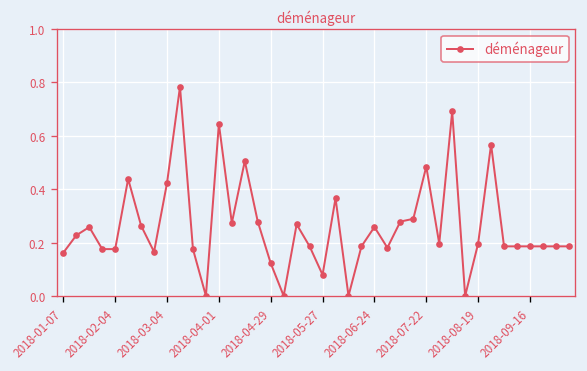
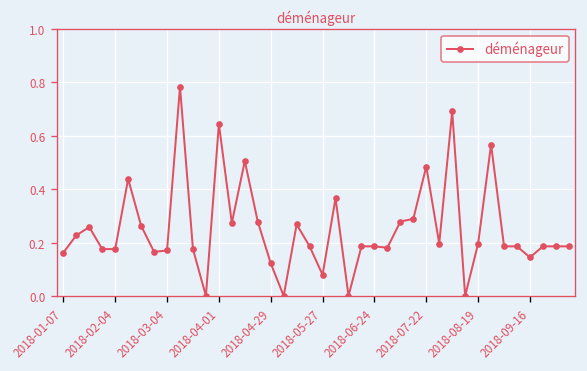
  {
    "2018-01-07": 0.16,
    "2018-02-04": 0.18,
-   "2018-03-04": 0.42,
+   "2018-03-04": 0.17,
    "2018-04-01": 0.64,
    "2018-04-29": 0.12,
    "2018-05-27": 0.08,
-   "2018-06-24": 0.26,
+   "2018-06-24": 0.19,
    "2018-07-22": 0.48,
    "2018-08-19": 0.20,
-   "2018-09-16": 0.19
+   "2018-09-16": 0.14
  }
